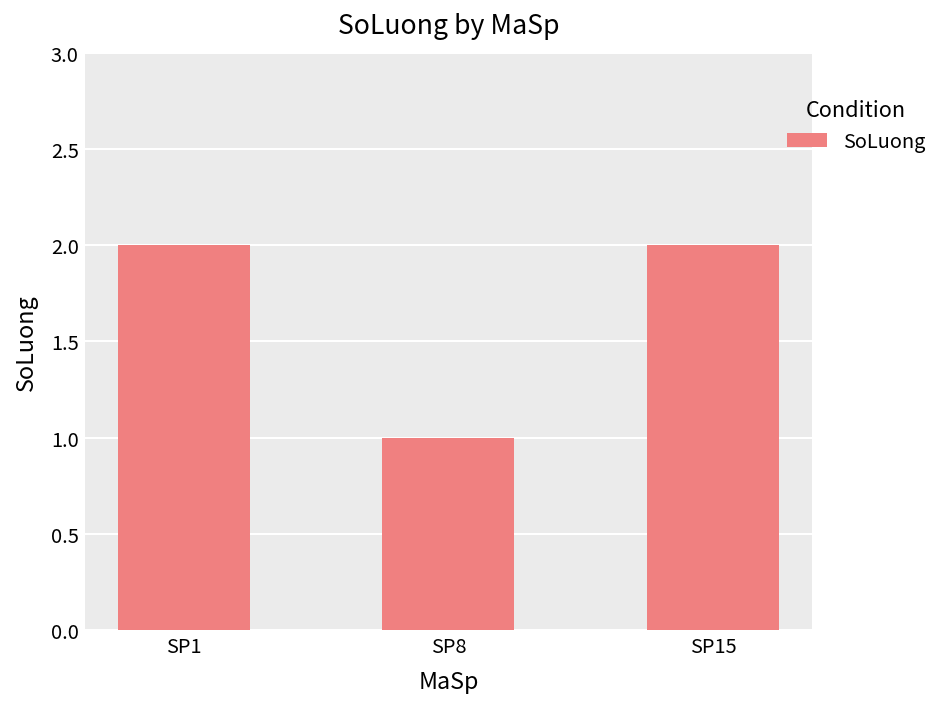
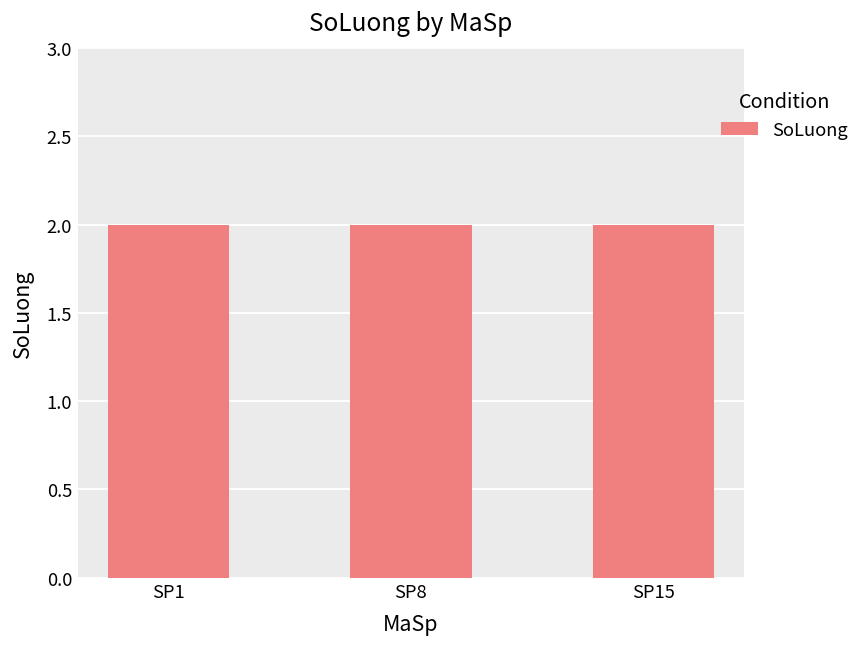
  {
    "SP1": 2,
-   "SP8": 1,
+   "SP8": 2,
    "SP15": 2
  }
